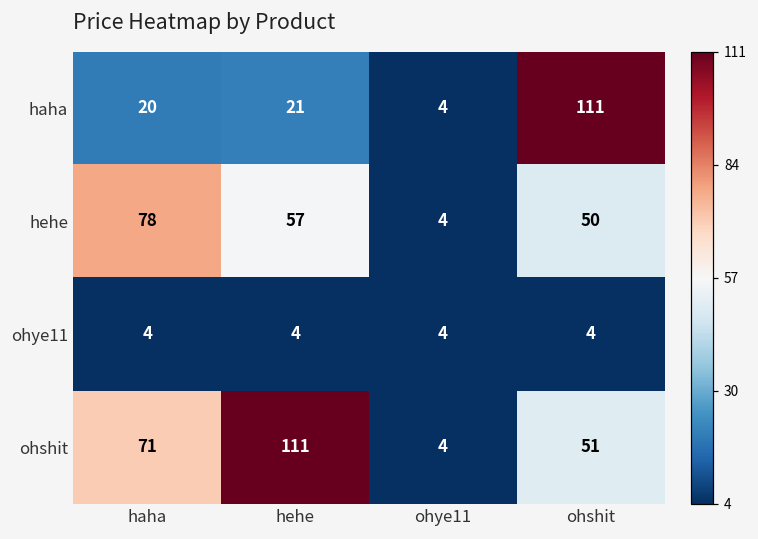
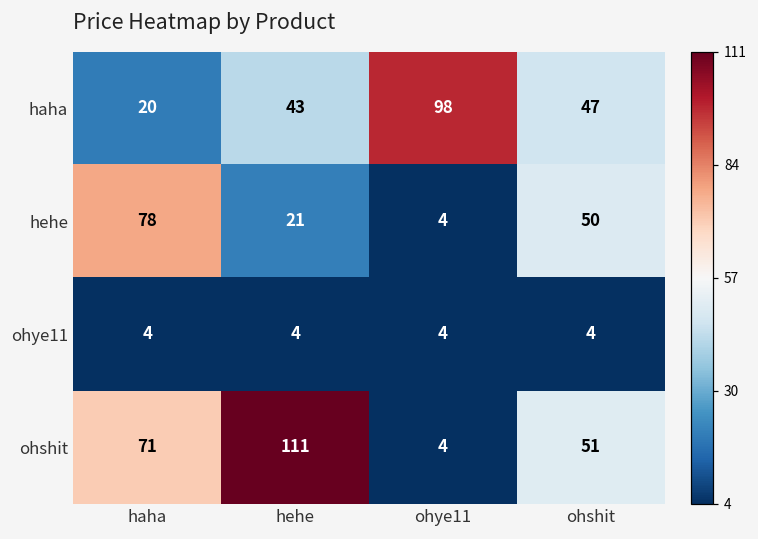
  {
    "haha": {
      "haha": 20,
-     "hehe": 21,
-     "ohye11": 4,
-     "ohshit": 111
+     "hehe": 43,
+     "ohye11": 98,
+     "ohshit": 47
    },
    "hehe": {
      "haha": 78,
-     "hehe": 57,
+     "hehe": 21,
      "ohye11": 4,
      "ohshit": 50
    },
    "ohye11": {
      "haha": 4,
      "hehe": 4,
      "ohye11": 4,
      "ohshit": 4
    },
    "ohshit": {
      "haha": 71,
      "hehe": 111,
      "ohye11": 4,
      "ohshit": 51
    }
  }
